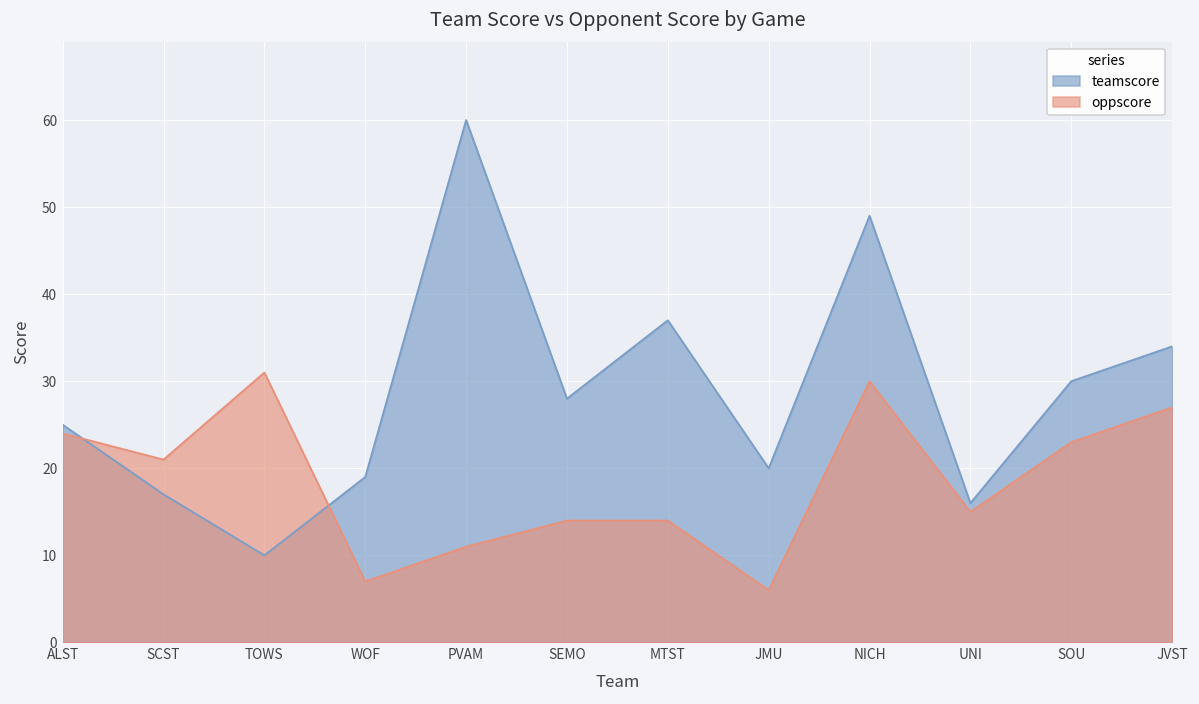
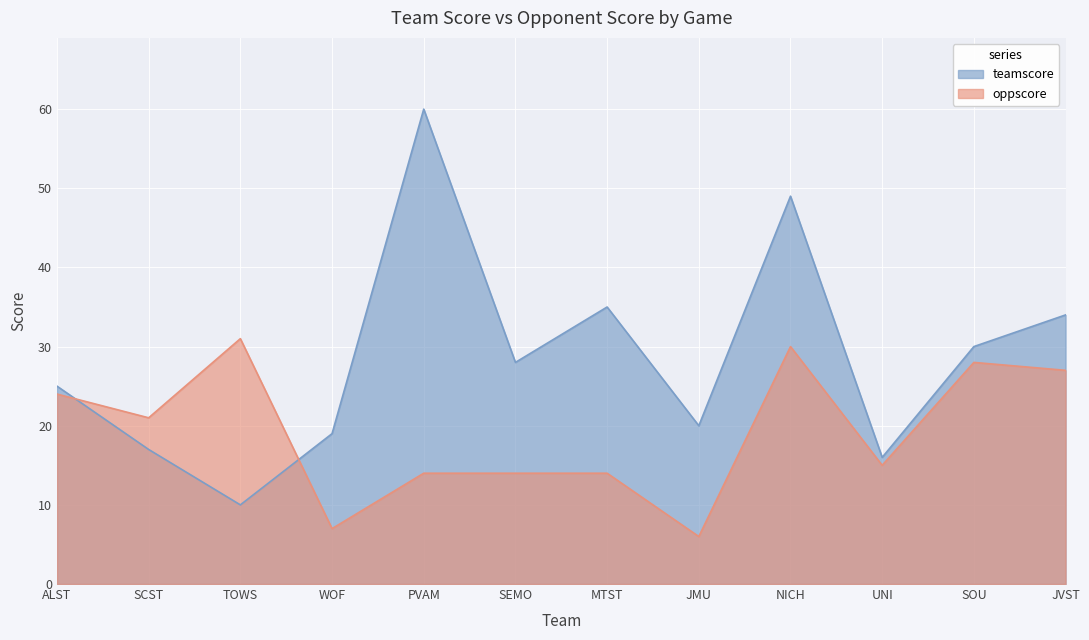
  {
    "teamscore": {
      "ALST": 25,
      "SCST": 17,
      "TOWS": 10,
      "WOF": 19,
      "PVAM": 60,
      "SEMO": 28,
-     "MTST": 37,
+     "MTST": 35,
      "JMU": 20,
      "NICH": 49,
      "UNI": 16,
      "SOU": 30,
      "JVST": 34
    },
    "oppscore": {
      "ALST": 24,
      "SCST": 21,
      "TOWS": 31,
      "WOF": 7,
-     "PVAM": 11,
+     "PVAM": 14,
      "SEMO": 14,
      "MTST": 14,
      "JMU": 6,
      "NICH": 30,
      "UNI": 15,
-     "SOU": 23,
+     "SOU": 28,
      "JVST": 27
    }
  }
